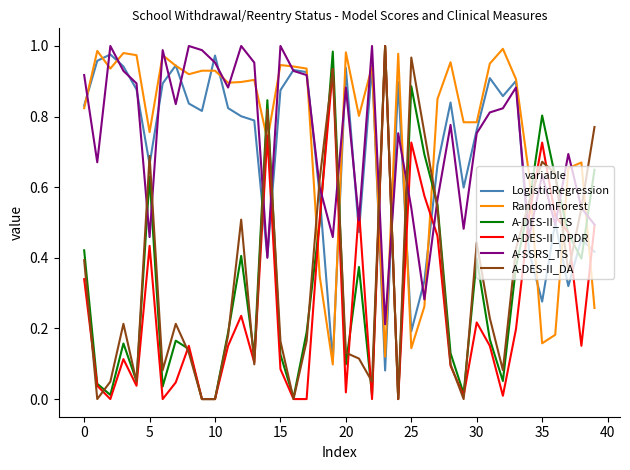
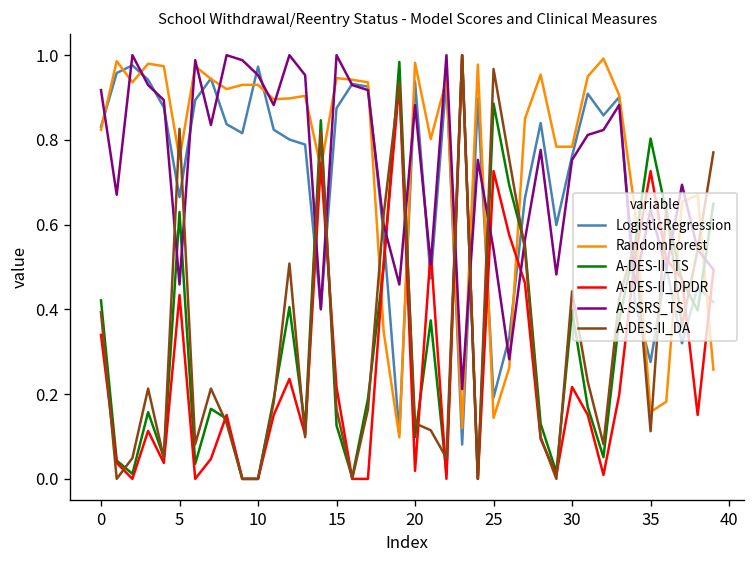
  {
    "LogisticRegression": {
      "5": 0.67,
      "10": 0.97,
      "15": 0.88,
      "20": 0.94,
      "25": 0.19,
      "30": 0.76,
      "35": 0.28
    },
    "RandomForest": {
      "5": 0.76,
      "10": 0.93,
      "15": 0.95,
      "20": 0.98,
      "25": 0.14,
      "30": 0.78,
      "35": 0.16
    },
    "A-DES-II_TS": {
      "0": 0.42,
      "5": 0.63,
      "15": 0.13,
      "20": 0.10,
      "25": 0.89,
      "35": 0.80
    },
    "A-DES-II_DPDR": {
      "0": 0.34,
      "5": 0.43,
-     "15": 0.08,
+     "15": 0.22,
      "20": 0.02,
      "25": 0.73,
      "30": 0.22,
      "35": 0.73
    },
    "A-SSRS_TS": {
      "0": 0.92,
      "5": 0.46,
      "10": 0.95,
      "15": 1.00,
      "20": 0.88,
      "25": 0.54,
      "30": 0.75
    },
    "A-DES-II_DA": {
      "0": 0.39,
-     "5": 0.69,
+     "5": 0.83,
      "15": 0.16,
      "20": 0.13,
      "25": 0.97,
-     "35": 0.67
+     "35": 0.11
    }
  }
